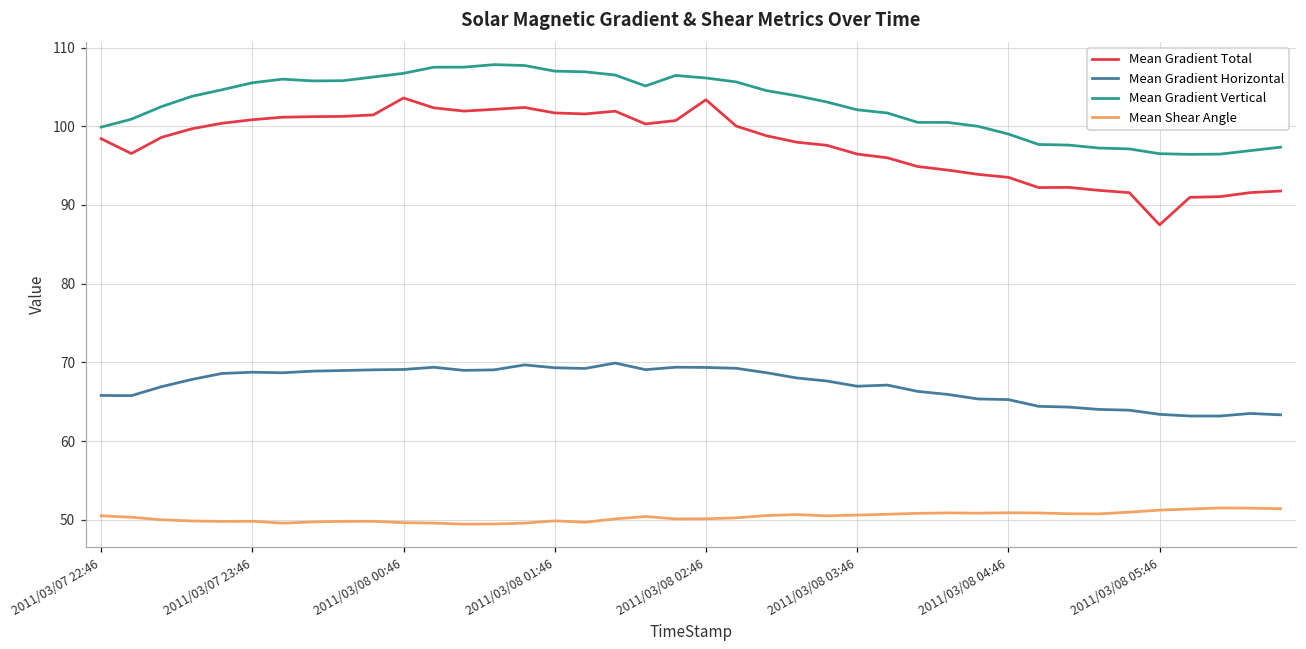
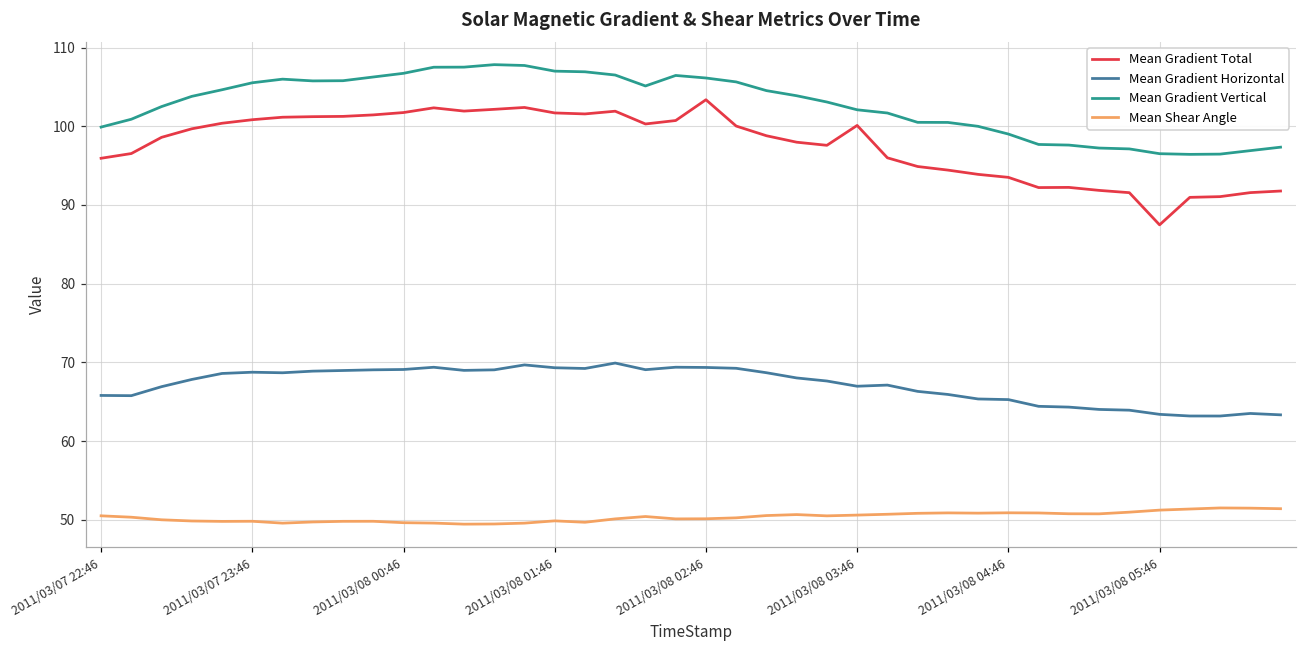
  {
    "Mean Gradient Total": {
-     "2011/03/07 22:46": 98,
+     "2011/03/07 22:46": 96,
      "2011/03/07 23:46": 101,
-     "2011/03/08 00:46": 104,
+     "2011/03/08 00:46": 102,
      "2011/03/08 01:46": 102,
      "2011/03/08 02:46": 103,
-     "2011/03/08 03:46": 96,
+     "2011/03/08 03:46": 100,
      "2011/03/08 04:46": 94,
      "2011/03/08 05:46": 87
    },
    "Mean Shear Angle": {
      "2011/03/07 22:46": 50,
      "2011/03/07 23:46": 50,
      "2011/03/08 00:46": 50,
      "2011/03/08 01:46": 50,
      "2011/03/08 02:46": 50,
      "2011/03/08 03:46": 51,
      "2011/03/08 04:46": 51,
      "2011/03/08 05:46": 51
    }
  }
